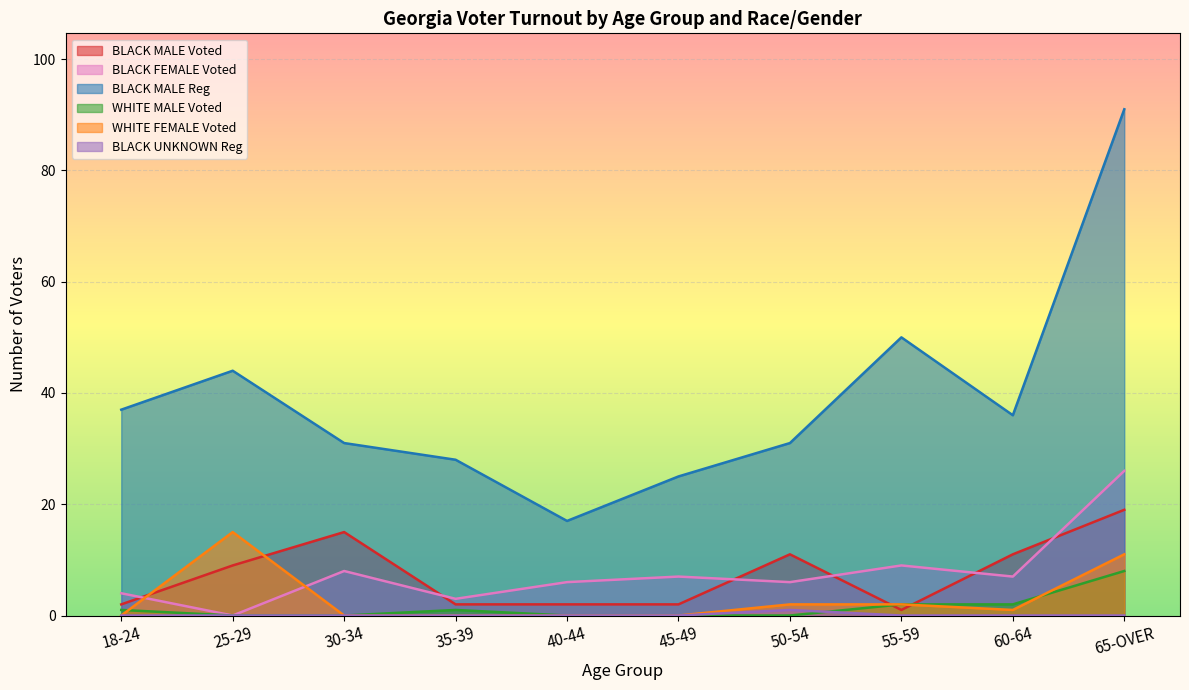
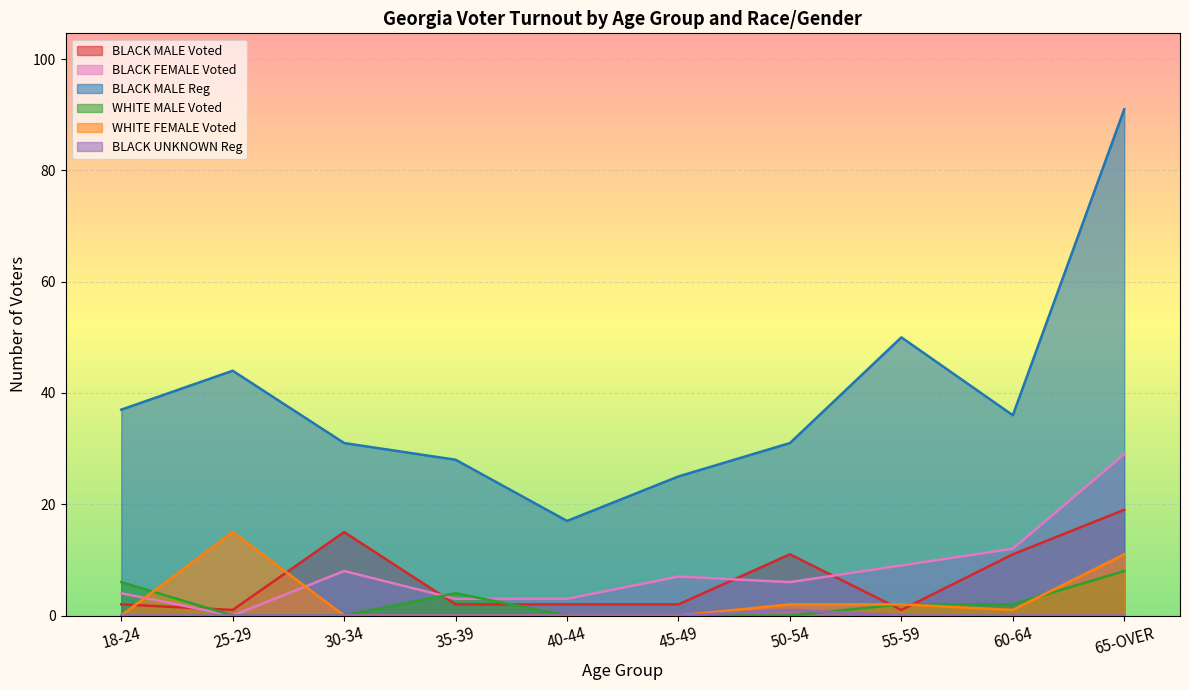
  {
    "BLACK MALE Voted": {
      "18-24": 2,
-     "25-29": 9,
+     "25-29": 1,
      "30-34": 15,
      "35-39": 2,
      "40-44": 2,
      "45-49": 2,
      "50-54": 11,
      "55-59": 1,
      "60-64": 11,
      "65-OVER": 19
    },
    "BLACK FEMALE Voted": {
      "18-24": 4,
      "30-34": 8,
      "35-39": 3,
-     "40-44": 6,
+     "40-44": 3,
      "45-49": 7,
      "50-54": 6,
      "55-59": 9,
-     "60-64": 7,
-     "65-OVER": 26
+     "60-64": 12,
+     "65-OVER": 29
    },
    "BLACK MALE Reg": {
      "18-24": 37,
      "25-29": 44,
      "30-34": 31,
      "35-39": 28,
      "40-44": 17,
      "45-49": 25,
      "50-54": 31,
      "55-59": 50,
      "60-64": 36,
      "65-OVER": 91
    },
    "WHITE MALE Voted": {
-     "18-24": 1,
-     "35-39": 1,
+     "18-24": 6,
+     "35-39": 4,
      "50-54": 0,
      "60-64": 2,
      "65-OVER": 8
    },
    "WHITE FEMALE Voted": {
      "25-29": 15,
      "50-54": 2,
      "60-64": 1,
      "65-OVER": 11
    },
    "BLACK UNKNOWN Reg": {
      "50-54": 1,
      "55-59": 0,
      "60-64": 0,
      "65-OVER": 0
    }
  }
